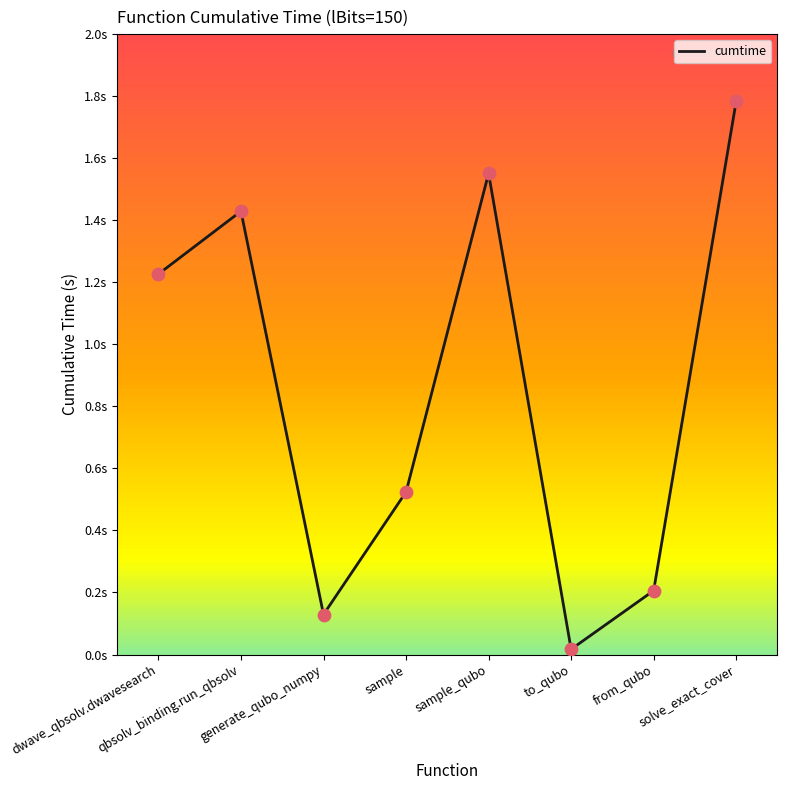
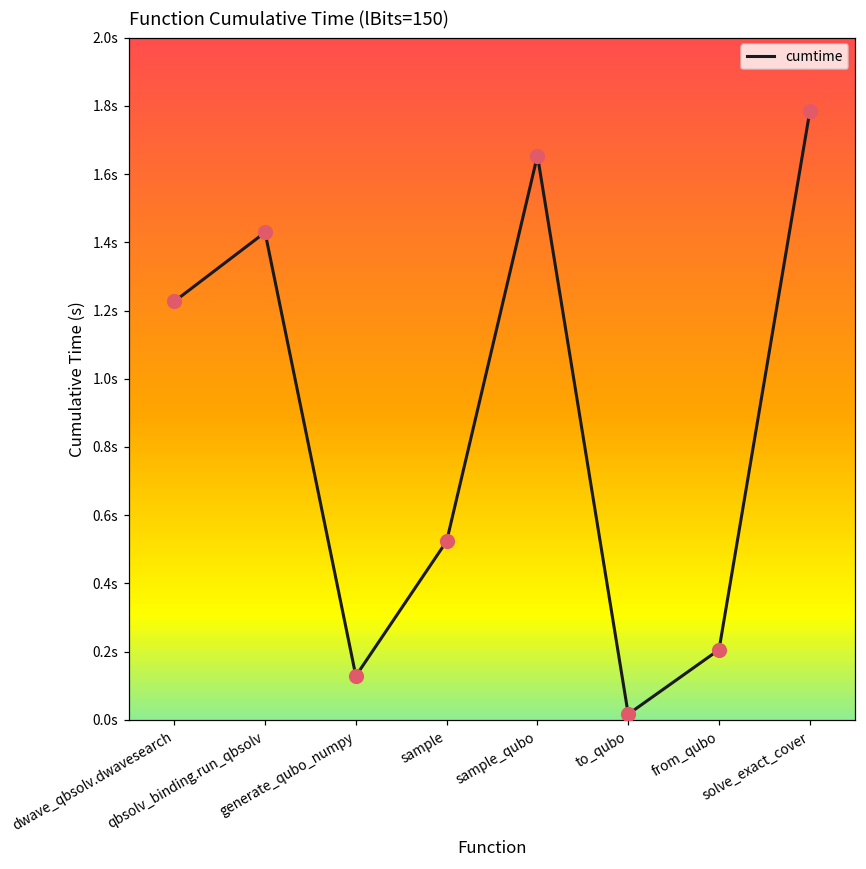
  {
    "dwave_qbsolv.dwavesearch": "1.23s",
    "qbsolv_binding.run_qbsolv": "1.43s",
    "generate_qubo_numpy": "0.13s",
    "sample": "0.52s",
-   "sample_qubo": "1.55s",
+   "sample_qubo": "1.65s",
    "to_qubo": "0.02s",
    "from_qubo": "0.21s",
    "solve_exact_cover": "1.78s"
  }
